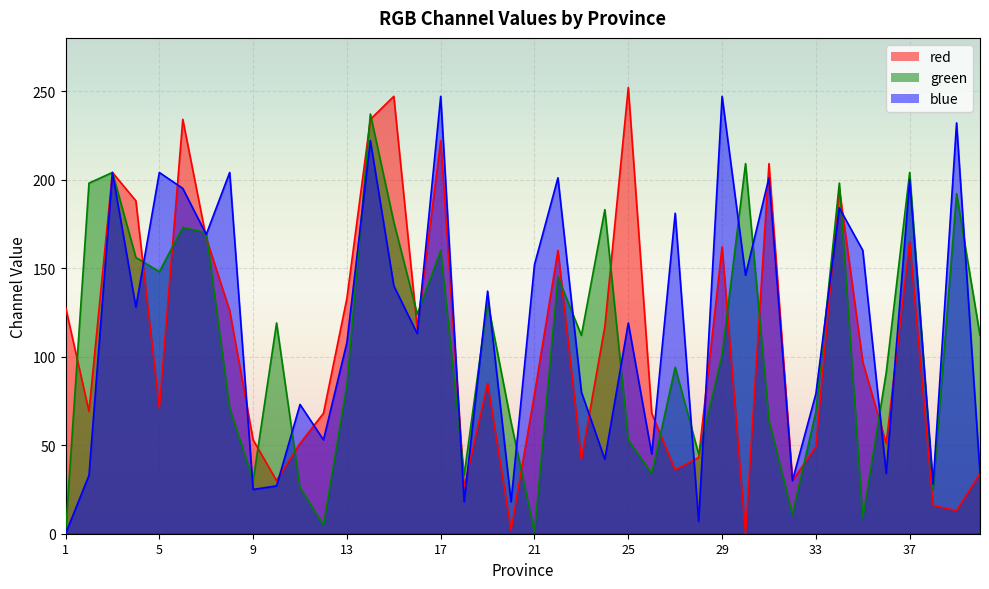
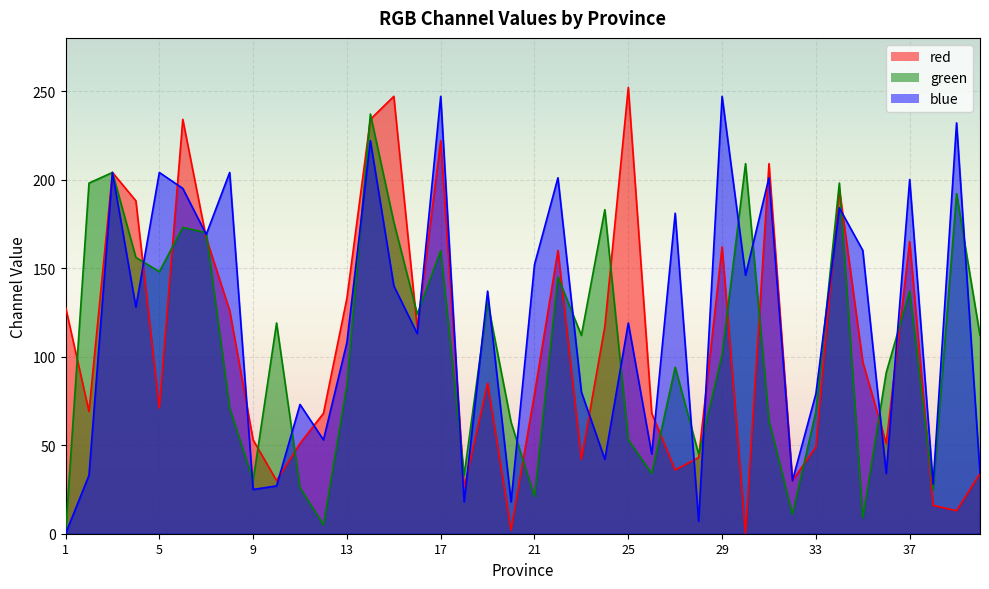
  {
    "red": {
      "1": 128,
      "5": 71,
      "9": 53,
      "13": 133,
      "17": 222,
      "21": 79,
      "25": 252,
      "29": 162,
      "33": 49,
      "37": 165
    },
    "green": {
      "5": 148,
      "9": 30,
      "13": 84,
      "17": 160,
-     "21": 1,
+     "21": 21,
      "25": 53,
      "29": 101,
      "33": 69,
-     "37": 204
+     "37": 137
    },
    "blue": {
      "5": 204,
      "9": 25,
      "13": 108,
      "17": 247,
      "21": 152,
      "25": 119,
      "29": 247,
      "33": 79,
      "37": 200
    }
  }
